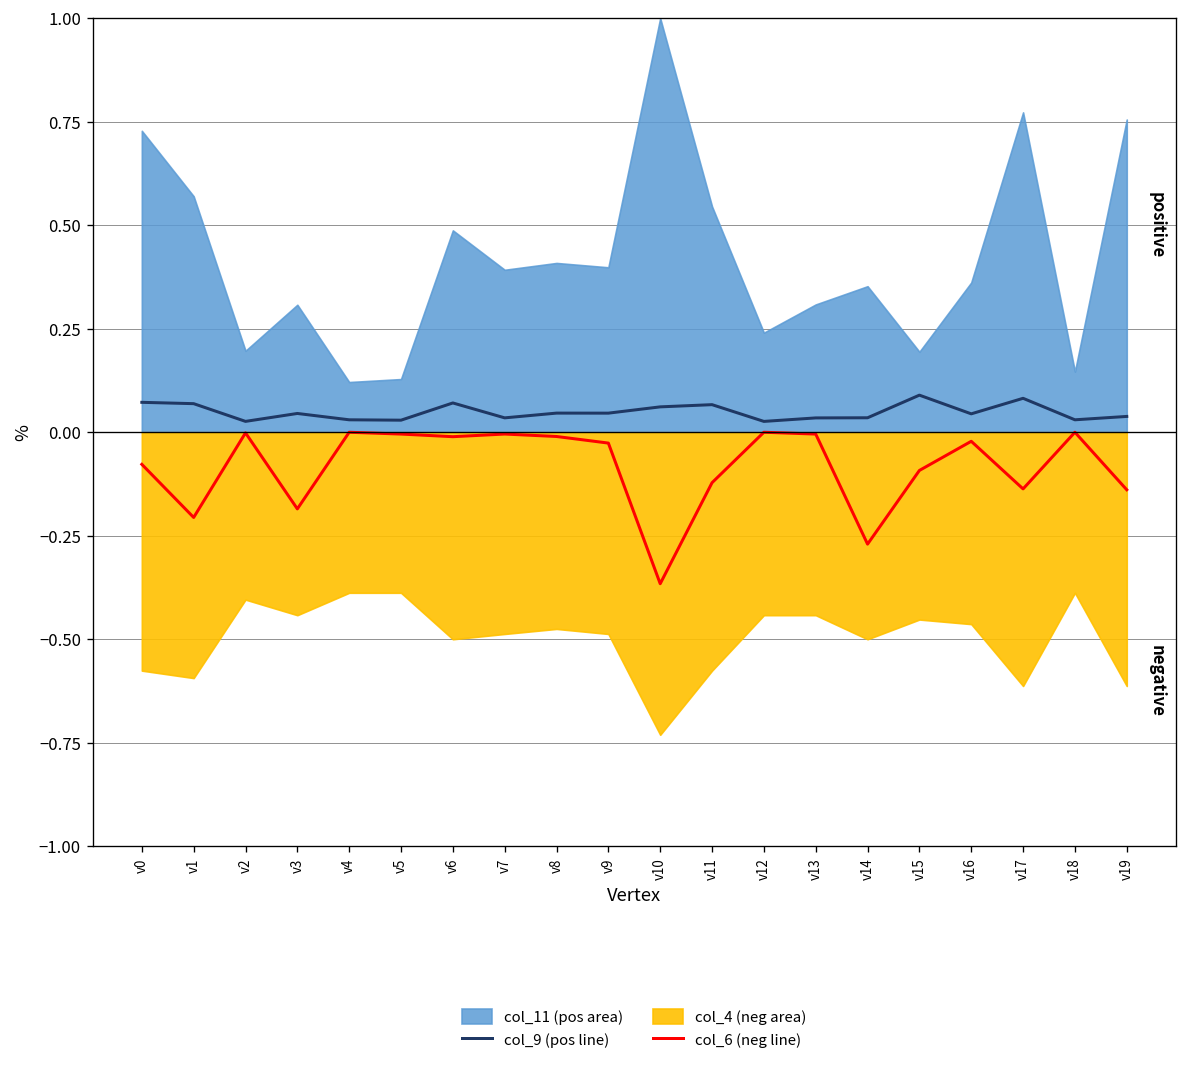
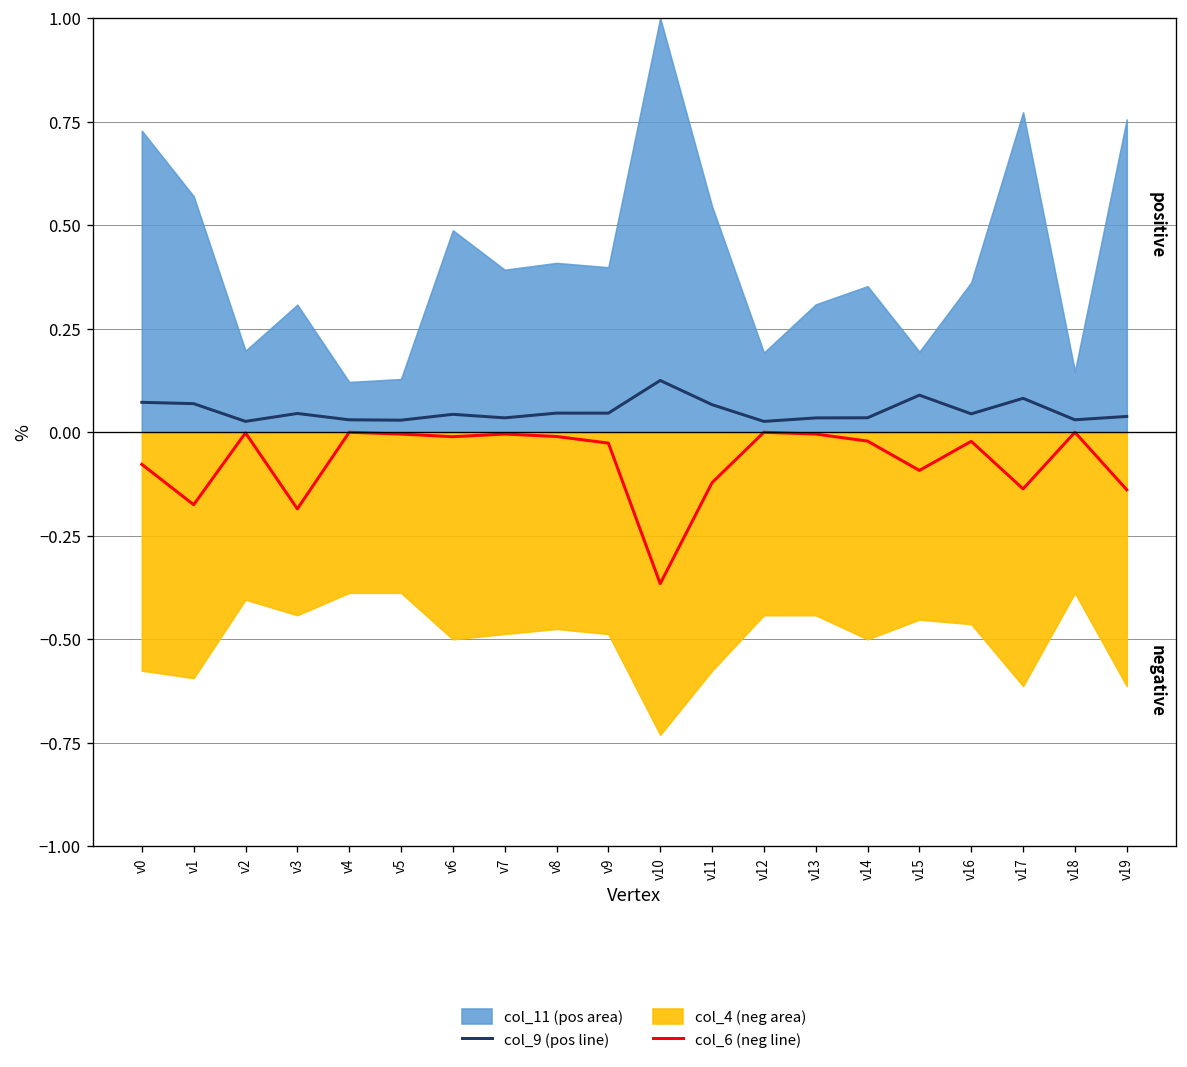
  {
    "col_9 (pos line)": {
      "v0": 0.07,
      "v1": 0.07,
      "v2": 0.03,
      "v3": 0.05,
      "v4": 0.03,
      "v5": 0.03,
-     "v6": 0.07,
+     "v6": 0.04,
      "v7": 0.03,
      "v8": 0.05,
      "v9": 0.05,
-     "v10": 0.06,
+     "v10": 0.13,
      "v11": 0.07,
      "v12": 0.03,
      "v13": 0.03,
      "v14": 0.03,
      "v15": 0.09,
      "v16": 0.04,
      "v17": 0.08,
      "v18": 0.03,
      "v19": 0.04
    },
    "col_11 (pos area)": {
      "v0": 0.73,
      "v1": 0.57,
      "v2": 0.20,
      "v3": 0.31,
      "v4": 0.12,
      "v5": 0.13,
      "v6": 0.49,
      "v7": 0.39,
      "v8": 0.41,
      "v9": 0.40,
      "v10": 1.00,
      "v11": 0.55,
-     "v12": 0.24,
+     "v12": 0.19,
      "v13": 0.31,
      "v14": 0.35,
      "v15": 0.19,
      "v16": 0.36,
      "v17": 0.77,
      "v18": 0.15,
      "v19": 0.76
    },
    "col_6 (neg line)": {
      "v0": -0.08,
-     "v1": -0.21,
+     "v1": -0.18,
      "v3": -0.19,
      "v6": -0.01,
      "v8": -0.01,
      "v9": -0.03,
      "v10": -0.37,
      "v11": -0.12,
-     "v14": -0.27,
+     "v14": -0.02,
      "v15": -0.09,
      "v16": -0.02,
      "v17": -0.14,
      "v19": -0.14
    }
  }
